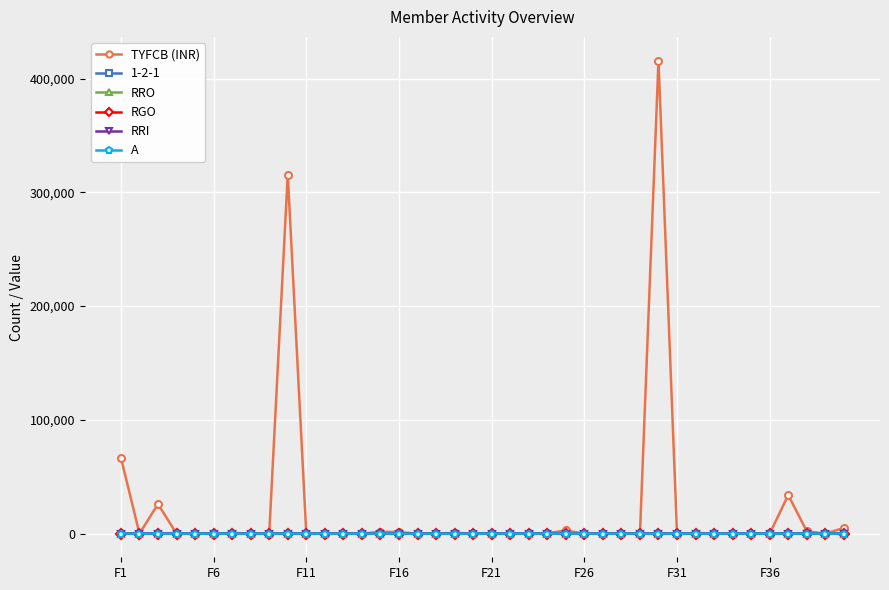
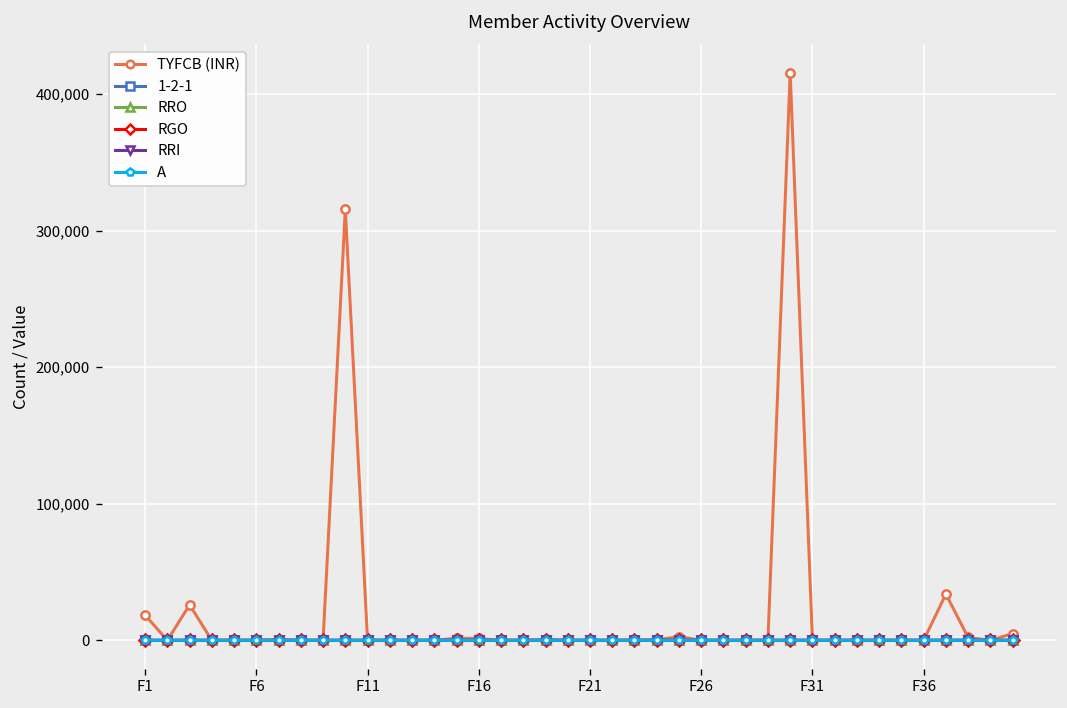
  {
    "TYFCB (INR)": {
-     "F1": "67,000"
+     "F1": "18,000"
    },
    "A": {
      "F1": "0"
    }
  }
